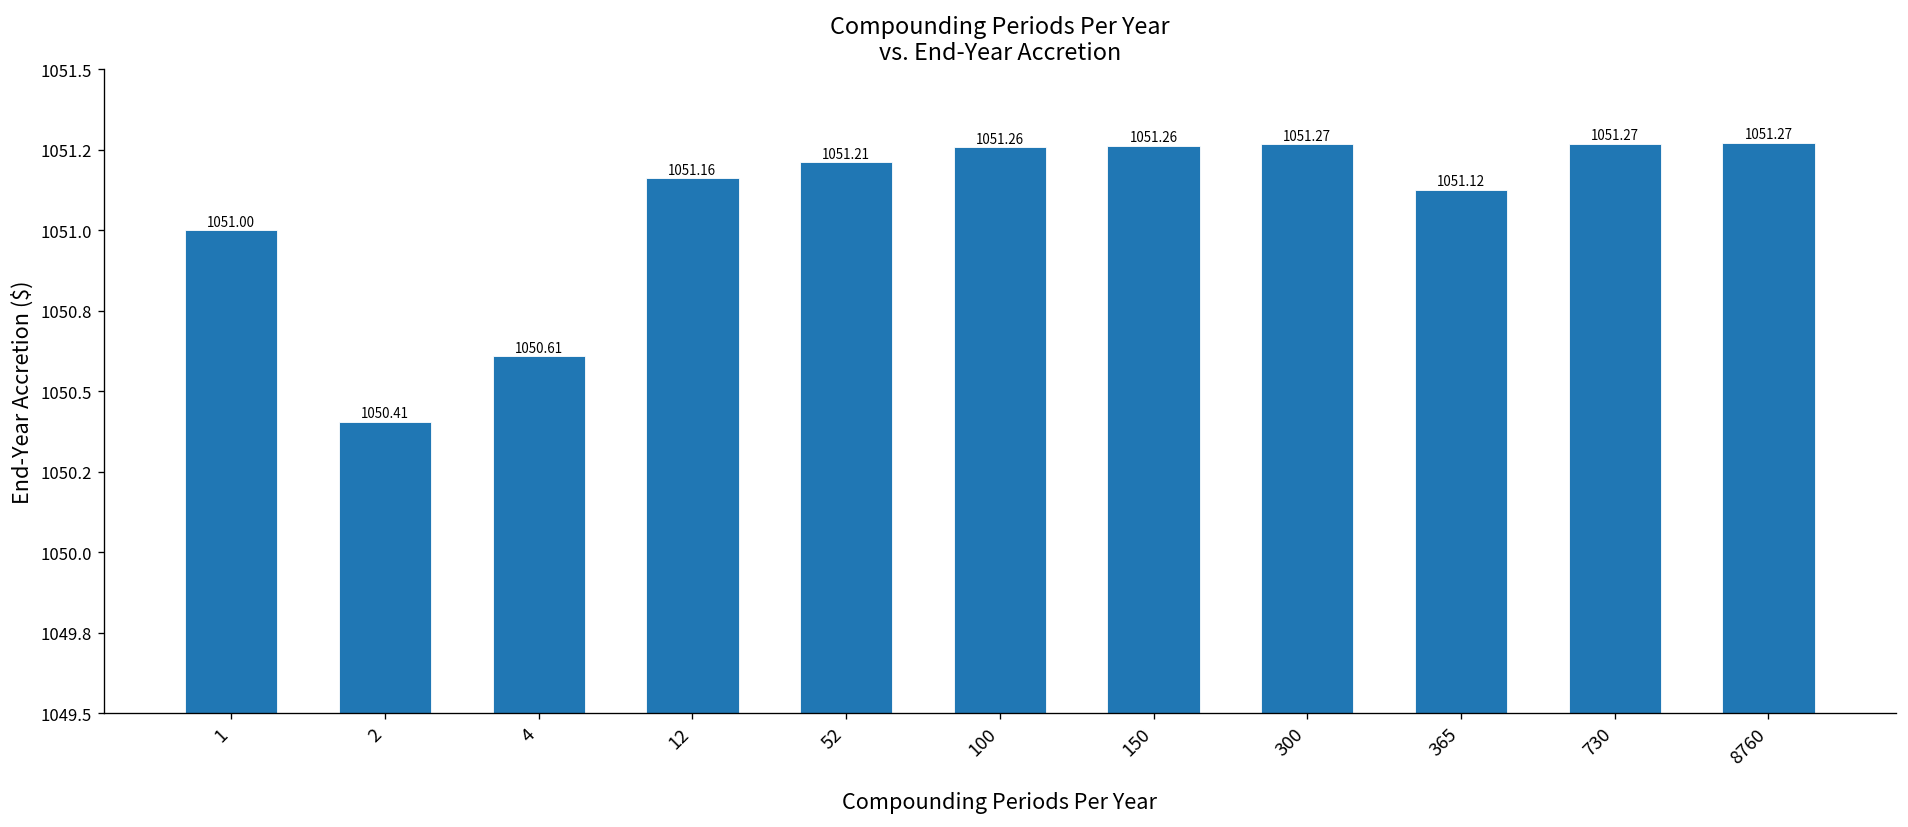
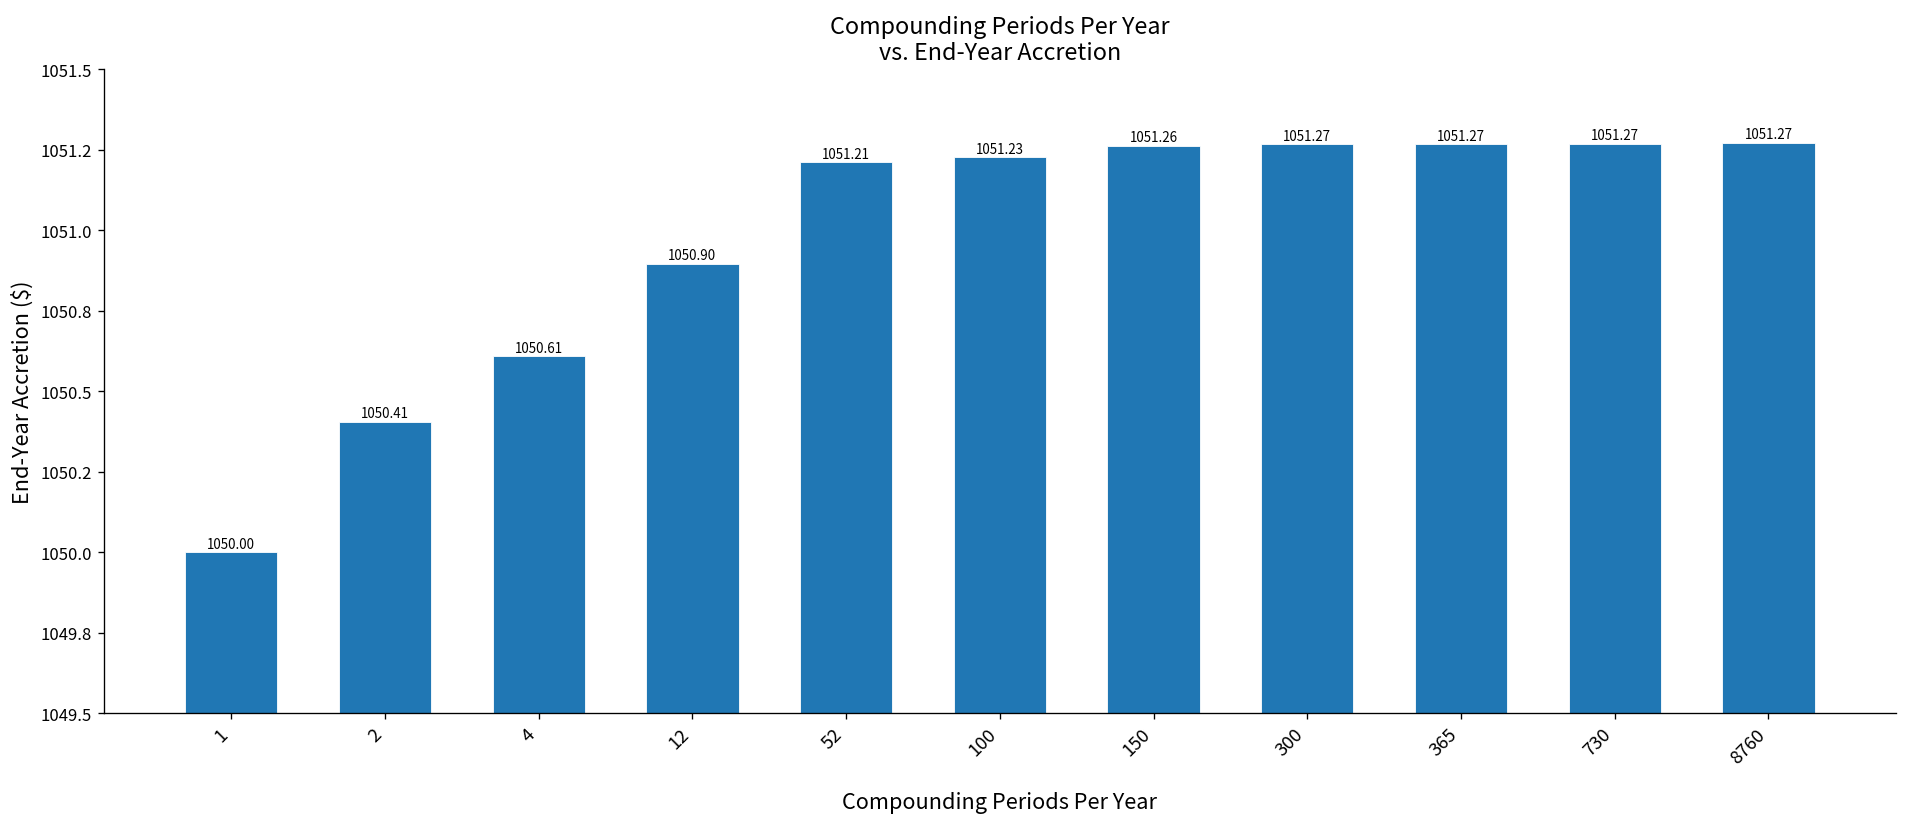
  {
-   "1": 1051.00,
+   "1": 1050.00,
    "2": 1050.41,
    "4": 1050.61,
-   "12": 1051.16,
+   "12": 1050.90,
    "52": 1051.21,
-   "100": 1051.26,
+   "100": 1051.23,
    "150": 1051.26,
    "300": 1051.27,
-   "365": 1051.12,
+   "365": 1051.27,
    "730": 1051.27,
    "8760": 1051.27
  }
